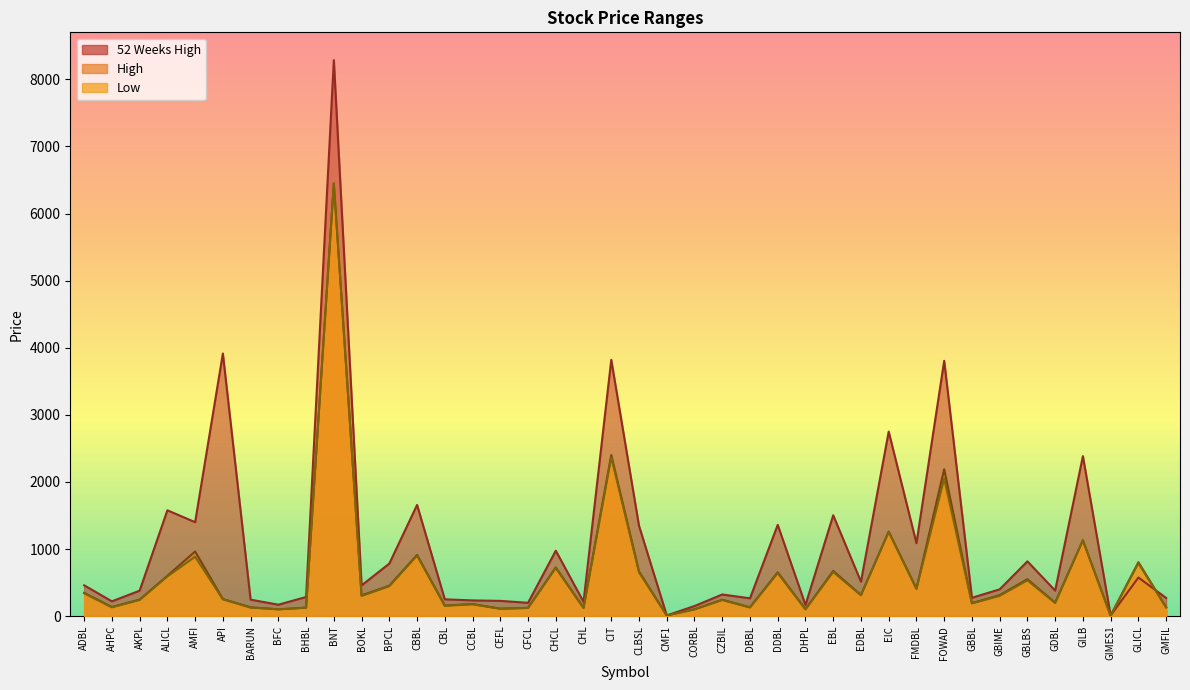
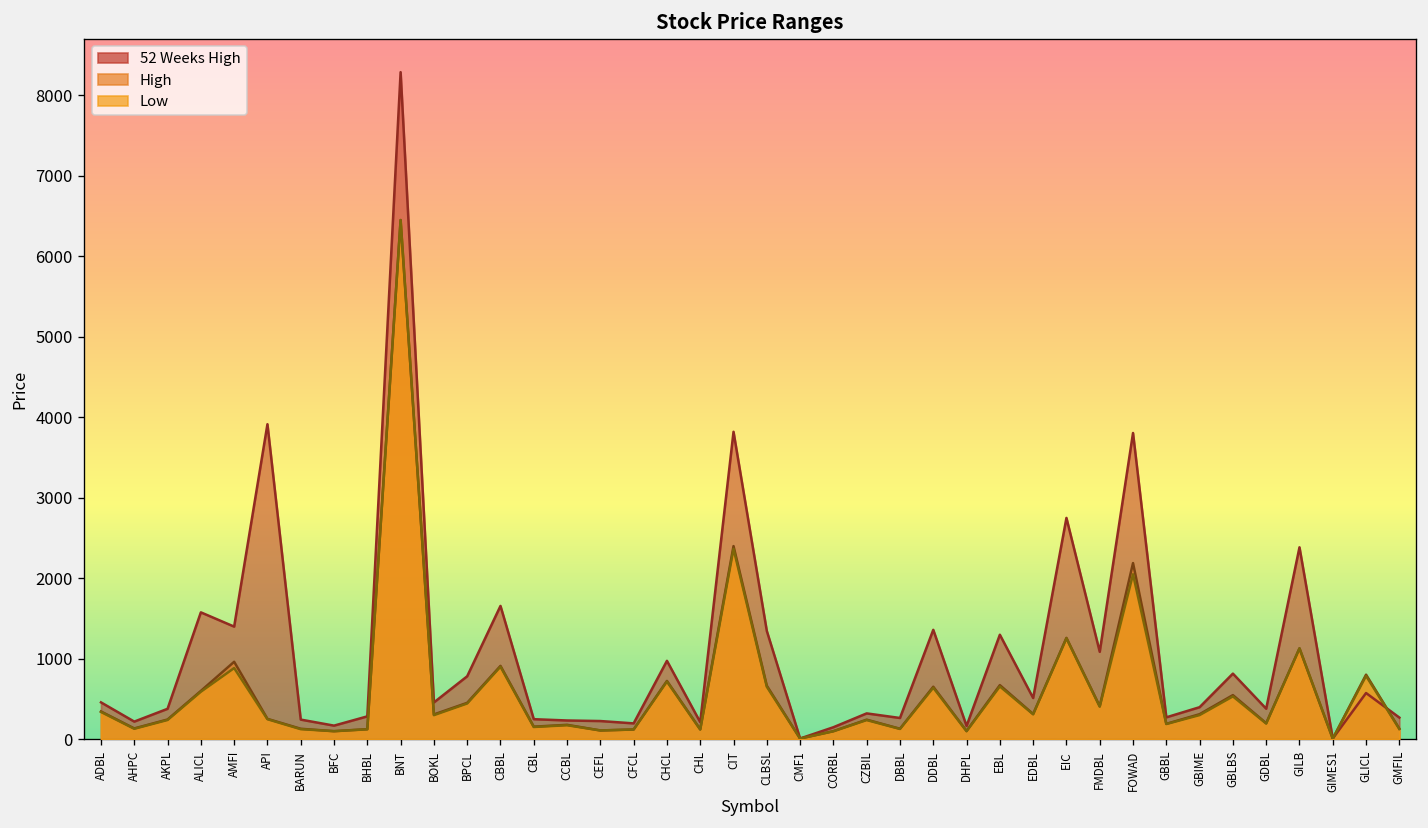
  {
    "52 Weeks High": {
      "ADBL": 500,
      "AHPC": 200,
      "AKPL": 400,
      "ALICL": 1600,
      "AMFI": 1400,
      "API": 3900,
      "BARUN": 200,
      "BFC": 200,
      "BHBL": 300,
      "BNT": 8300,
      "BOKL": 500,
      "BPCL": 800,
      "CBBL": 1700,
      "CBL": 300,
      "CCBL": 200,
      "CEFL": 200,
      "CFCL": 200,
      "CHCL": 1000,
      "CHL": 200,
      "CIT": 3800,
      "CLBSL": 1300,
      "CORBL": 200,
      "CZBIL": 300,
      "DBBL": 300,
      "DDBL": 1400,
      "DHPL": 200,
-     "EBL": 1500,
+     "EBL": 1300,
      "EDBL": 500,
      "EIC": 2800,
      "FMDBL": 1100,
      "FOWAD": 3800,
      "GBBL": 300,
      "GBIME": 400,
      "GBLBS": 800,
      "GDBL": 400,
      "GILB": 2400,
      "GLICL": 600,
      "GMFIL": 300
    }
  }
